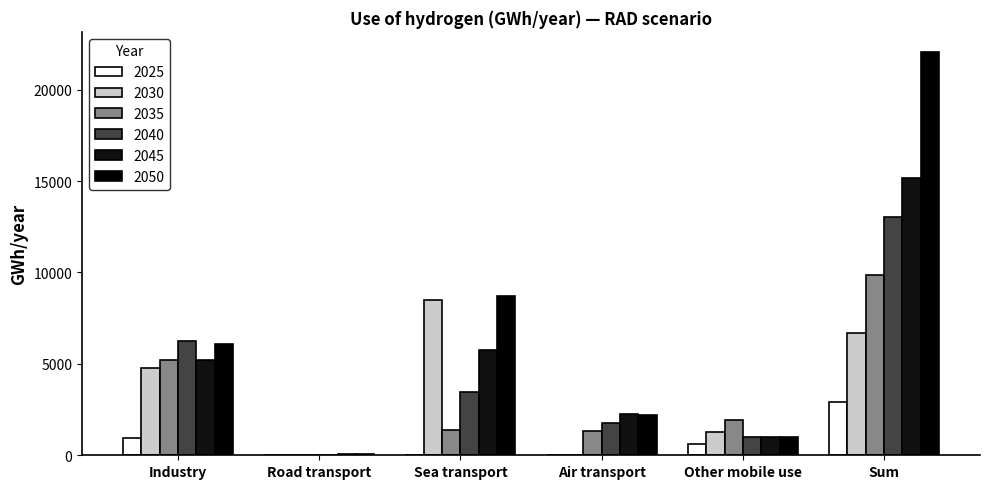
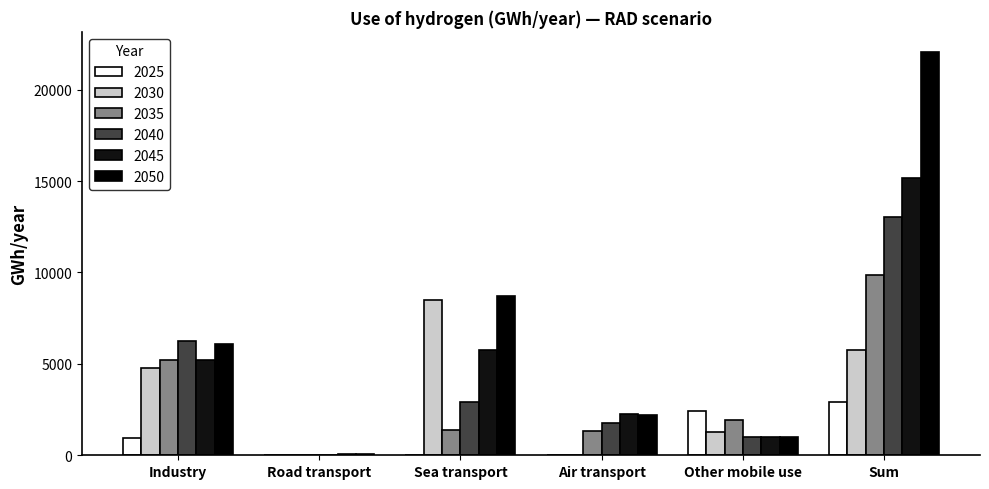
  {
    "2025": {
      "Industry": 1000,
      "Road transport": 0,
      "Sea transport": 0,
      "Air transport": 0,
-     "Other mobile use": 600,
+     "Other mobile use": 2400,
      "Sum": 2900
    },
    "2030": {
      "Industry": 4800,
      "Road transport": 0,
      "Sea transport": 8500,
      "Air transport": 0,
      "Other mobile use": 1300,
-     "Sum": 6700
+     "Sum": 5800
    },
    "2035": {
      "Industry": 5200,
      "Road transport": 0,
      "Sea transport": 1400,
      "Air transport": 1300,
      "Other mobile use": 1900,
      "Sum": 9900
    },
    "2040": {
      "Industry": 6200,
      "Road transport": 0,
-     "Sea transport": 3500,
+     "Sea transport": 2900,
      "Air transport": 1800,
      "Other mobile use": 1000,
      "Sum": 13000
    }
  }
